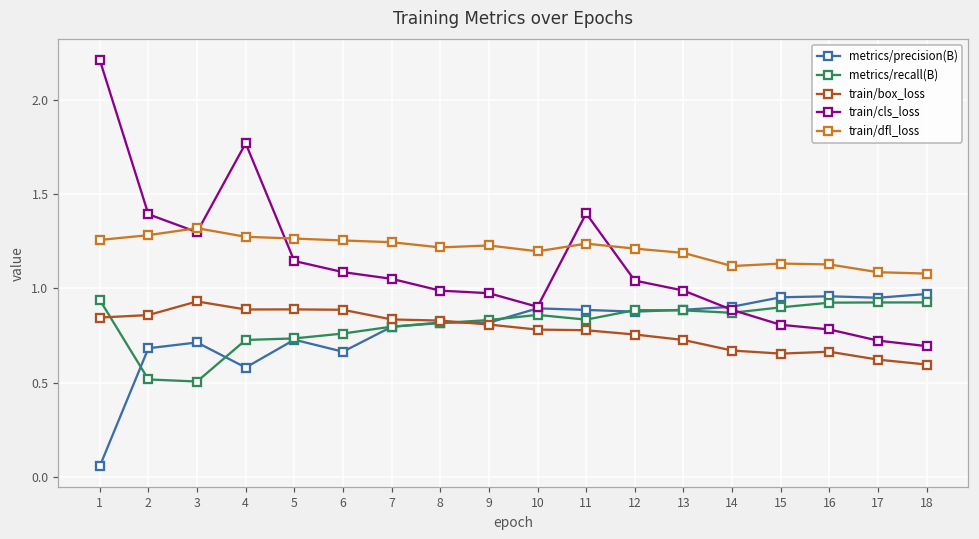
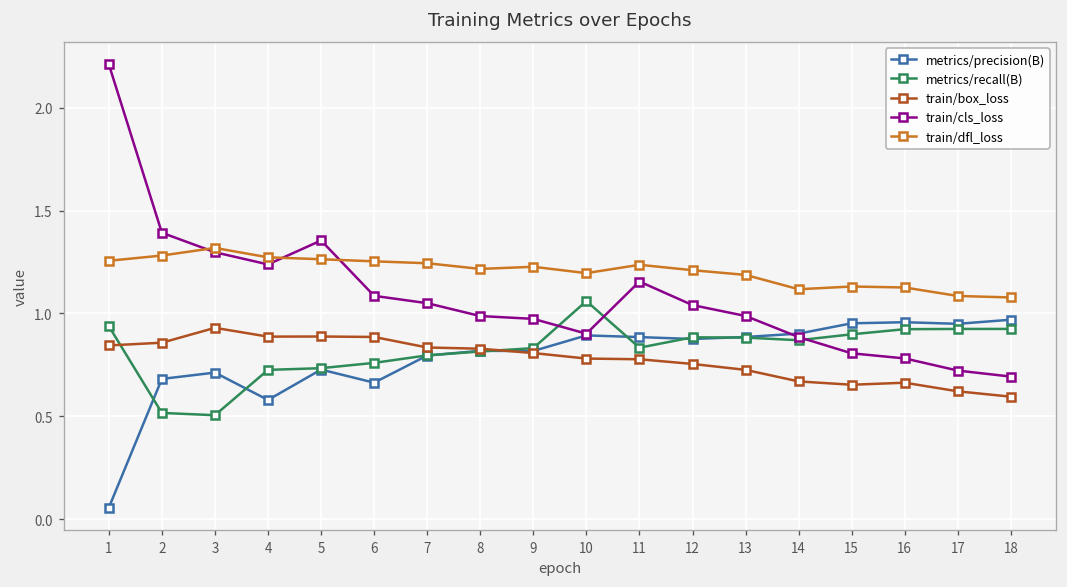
  {
    "metrics/precision(B)": {
      "1": 0.06,
      "2": 0.68,
      "3": 0.71,
      "4": 0.58,
      "6": 0.66,
      "11": 0.89,
      "14": 0.90,
      "15": 0.95,
      "16": 0.96,
      "17": 0.95,
      "18": 0.97
    },
    "metrics/recall(B)": {
      "1": 0.94,
      "2": 0.52,
      "3": 0.51,
      "4": 0.73,
      "6": 0.76,
-     "10": 0.86,
+     "10": 1.06,
      "11": 0.83,
      "14": 0.87,
      "15": 0.90,
      "16": 0.92,
      "17": 0.92,
      "18": 0.93
    },
    "train/cls_loss": {
      "1": 2.21,
      "2": 1.39,
      "3": 1.30,
-     "4": 1.77,
-     "5": 1.14,
+     "4": 1.24,
+     "5": 1.35,
      "6": 1.09,
      "7": 1.05,
      "8": 0.99,
      "9": 0.97,
-     "11": 1.40,
+     "11": 1.16,
      "12": 1.04,
      "13": 0.99,
      "14": 0.89,
      "15": 0.81,
      "16": 0.78,
      "17": 0.72,
      "18": 0.69
    }
  }
